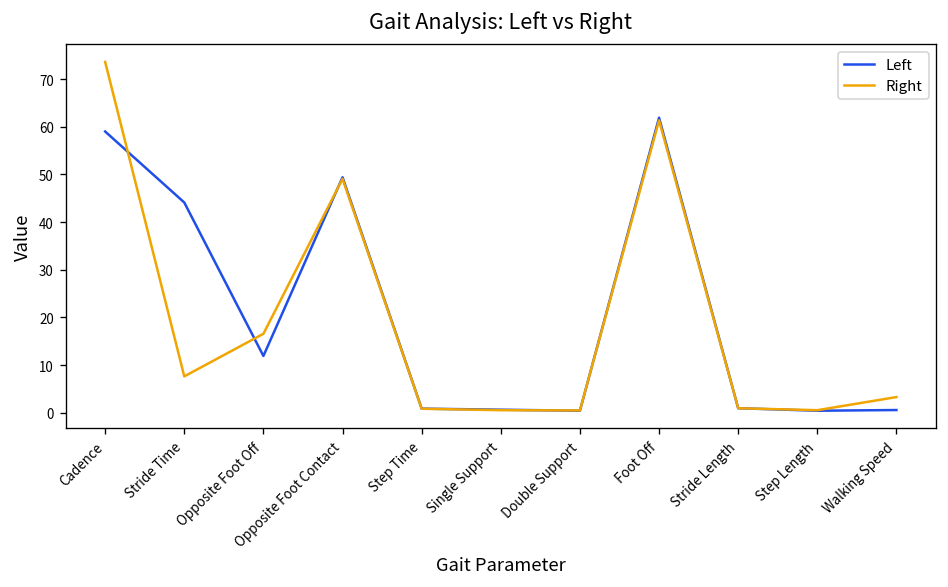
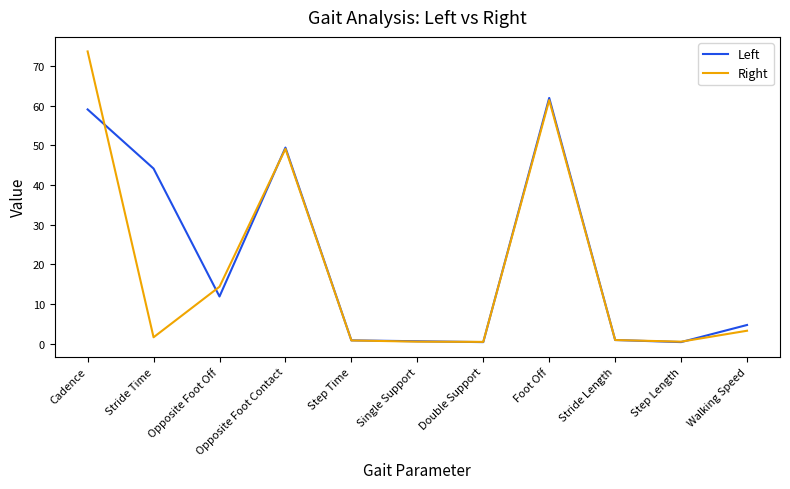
  {
    "Left": {
      "Cadence": 59,
      "Stride Time": 44,
      "Opposite Foot Off": 12,
-     "Walking Speed": 1
+     "Walking Speed": 5
    },
    "Right": {
      "Cadence": 74,
-     "Stride Time": 8,
-     "Opposite Foot Off": 17,
+     "Stride Time": 2,
+     "Opposite Foot Off": 14,
      "Walking Speed": 3
    }
  }
